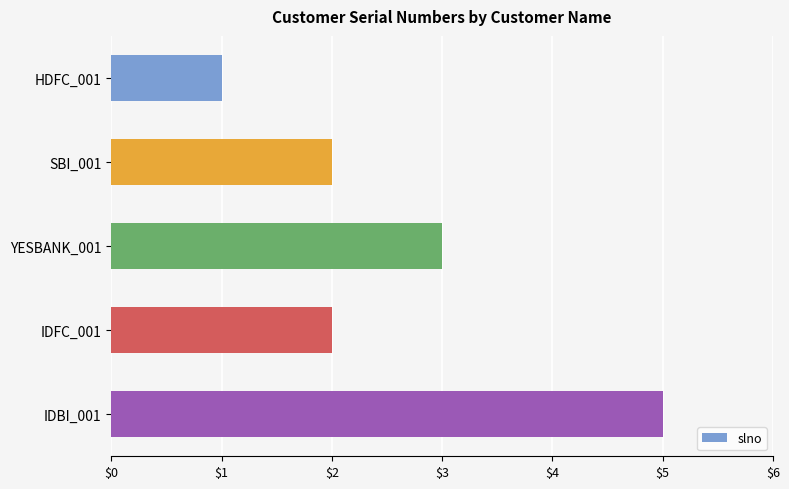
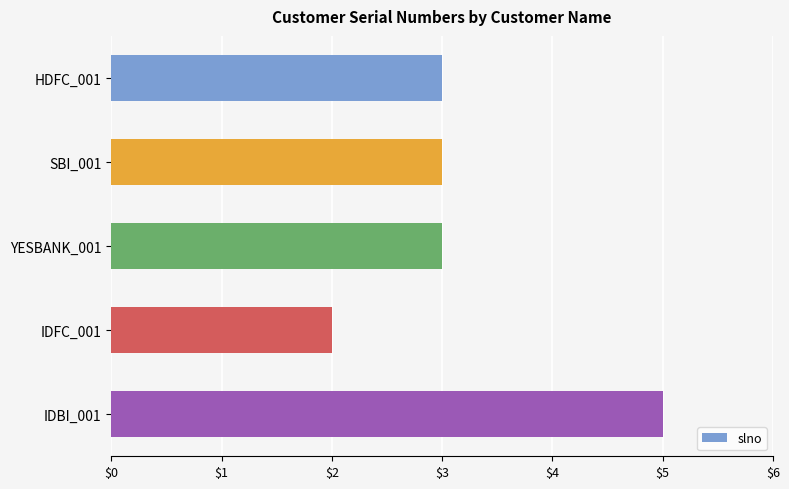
  {
-   "HDFC_001": "$1",
-   "SBI_001": "$2",
+   "HDFC_001": "$3",
+   "SBI_001": "$3",
    "YESBANK_001": "$3",
    "IDFC_001": "$2",
    "IDBI_001": "$5"
  }
